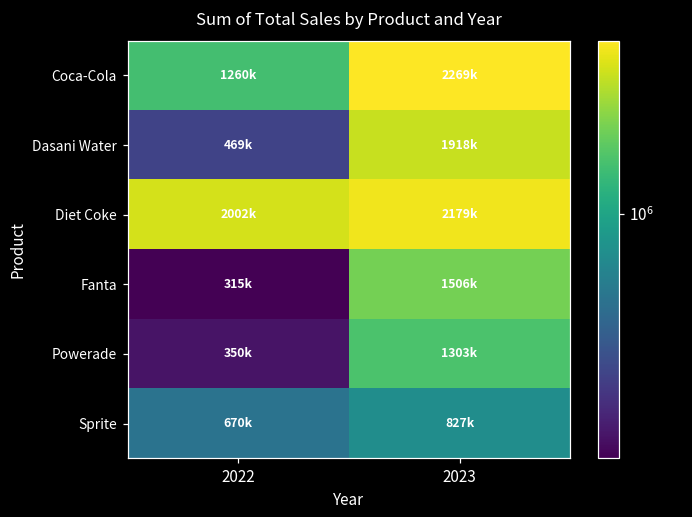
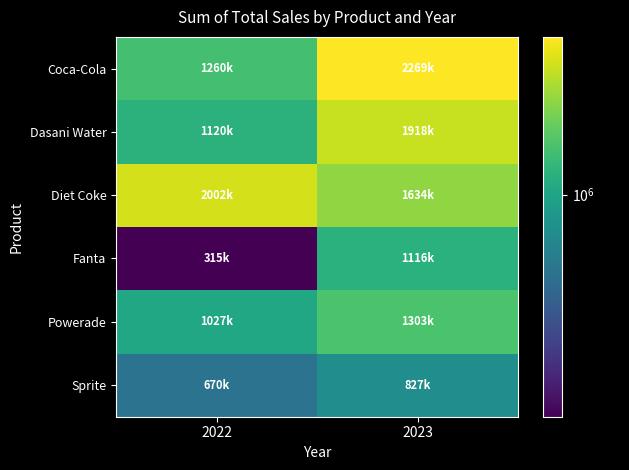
  {
    "Coca-Cola": {
      "2022": "1260k",
      "2023": "2269k"
    },
    "Dasani Water": {
-     "2022": "469k",
+     "2022": "1120k",
      "2023": "1918k"
    },
    "Diet Coke": {
      "2022": "2002k",
-     "2023": "2179k"
+     "2023": "1634k"
    },
    "Fanta": {
      "2022": "315k",
-     "2023": "1506k"
+     "2023": "1116k"
    },
    "Powerade": {
-     "2022": "350k",
+     "2022": "1027k",
      "2023": "1303k"
    },
    "Sprite": {
      "2022": "670k",
      "2023": "827k"
    }
  }
